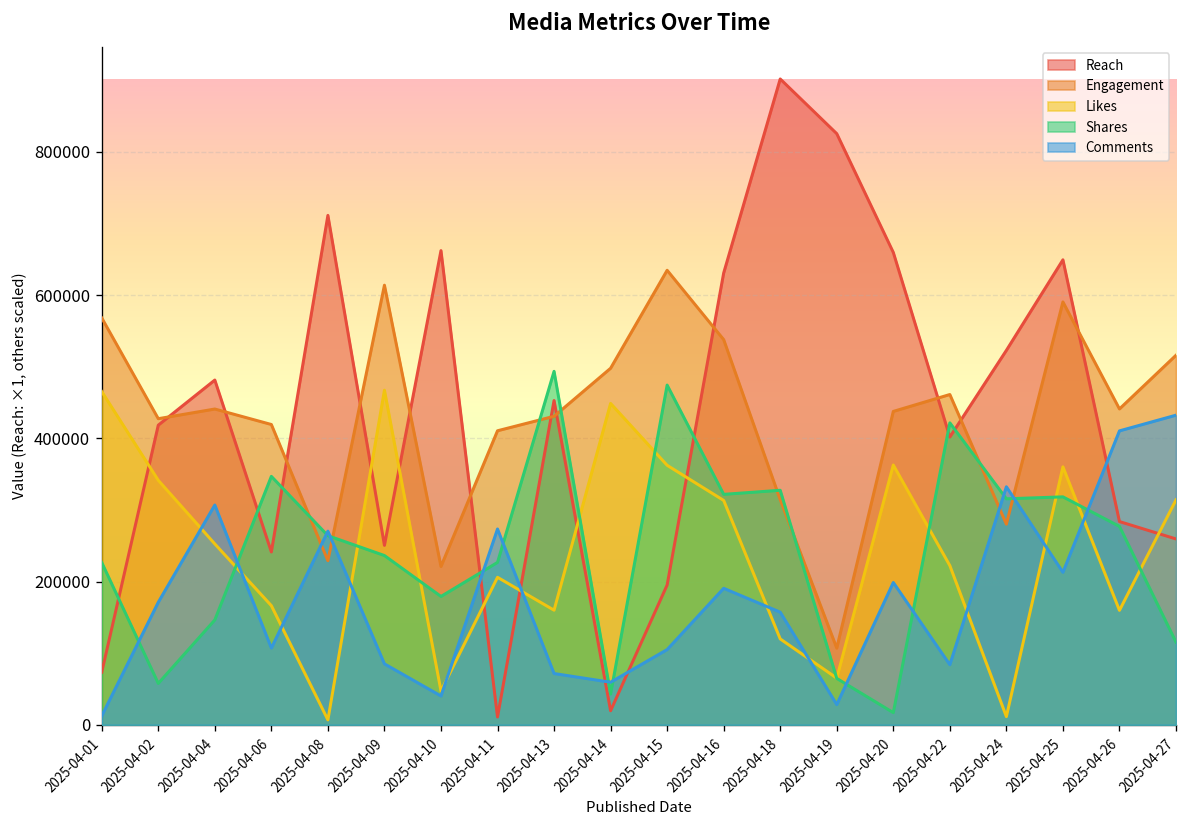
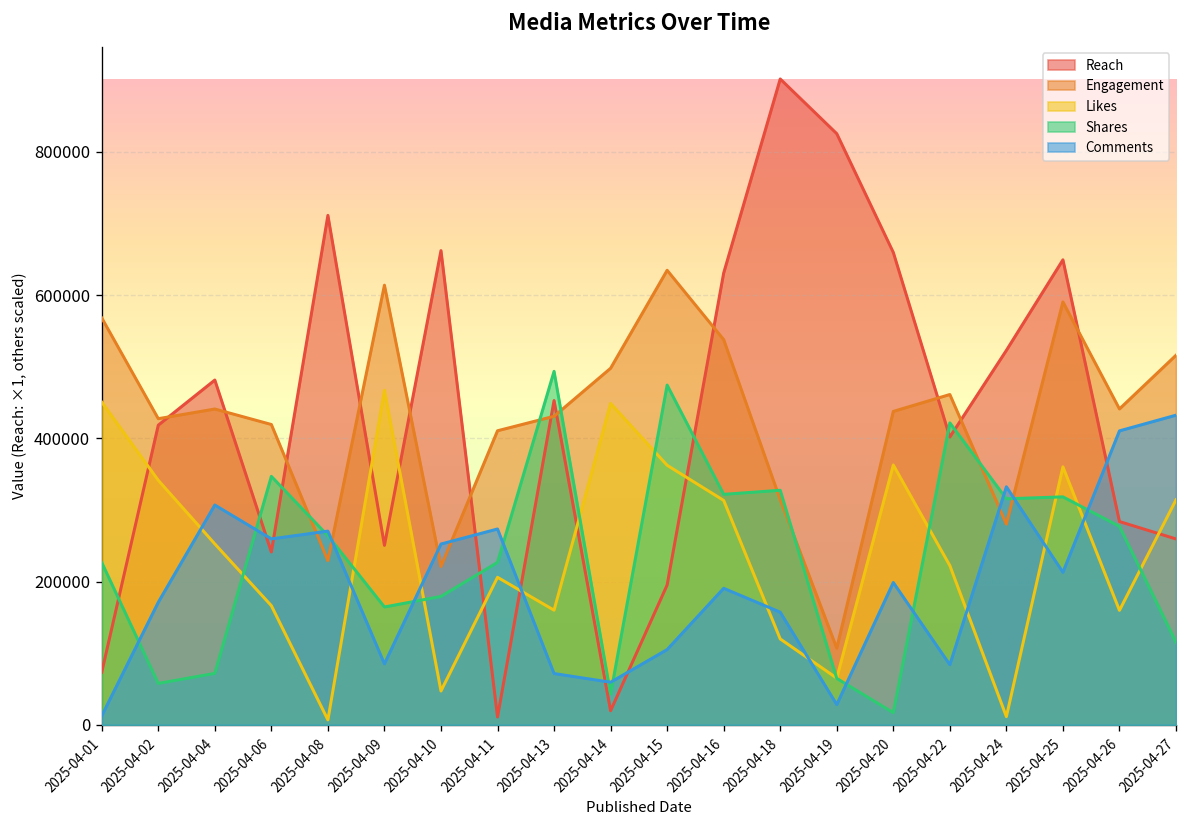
  {
    "Likes": {
-     "2025-04-01": 470000,
+     "2025-04-01": 450000,
      "2025-04-02": 340000,
      "2025-04-04": 250000,
      "2025-04-06": 170000,
      "2025-04-08": 10000,
      "2025-04-09": 470000,
      "2025-04-10": 50000,
      "2025-04-11": 210000,
      "2025-04-13": 160000,
      "2025-04-14": 450000,
      "2025-04-15": 360000,
      "2025-04-16": 310000,
      "2025-04-18": 120000,
      "2025-04-20": 360000,
      "2025-04-22": 220000,
      "2025-04-24": 10000,
      "2025-04-25": 360000,
      "2025-04-26": 160000,
      "2025-04-27": 310000
    },
    "Shares": {
      "2025-04-01": 230000,
      "2025-04-02": 60000,
-     "2025-04-04": 150000,
+     "2025-04-04": 70000,
      "2025-04-06": 350000,
      "2025-04-08": 260000,
-     "2025-04-09": 240000,
+     "2025-04-09": 160000,
      "2025-04-10": 180000,
      "2025-04-11": 230000,
      "2025-04-13": 490000,
      "2025-04-14": 40000,
      "2025-04-15": 470000,
      "2025-04-16": 320000,
      "2025-04-18": 330000,
      "2025-04-20": 20000,
      "2025-04-22": 420000,
      "2025-04-24": 320000,
      "2025-04-25": 320000,
      "2025-04-26": 280000,
      "2025-04-27": 120000
    },
    "Comments": {
      "2025-04-01": 10000,
      "2025-04-02": 170000,
      "2025-04-04": 310000,
-     "2025-04-06": 110000,
+     "2025-04-06": 260000,
      "2025-04-08": 270000,
      "2025-04-09": 90000,
-     "2025-04-10": 40000,
+     "2025-04-10": 250000,
      "2025-04-11": 270000,
      "2025-04-13": 70000,
      "2025-04-14": 60000,
      "2025-04-15": 110000,
      "2025-04-16": 190000,
      "2025-04-18": 160000,
      "2025-04-19": 30000,
      "2025-04-20": 200000,
      "2025-04-22": 80000,
      "2025-04-24": 330000,
      "2025-04-25": 210000,
      "2025-04-26": 410000,
      "2025-04-27": 430000
    }
  }
